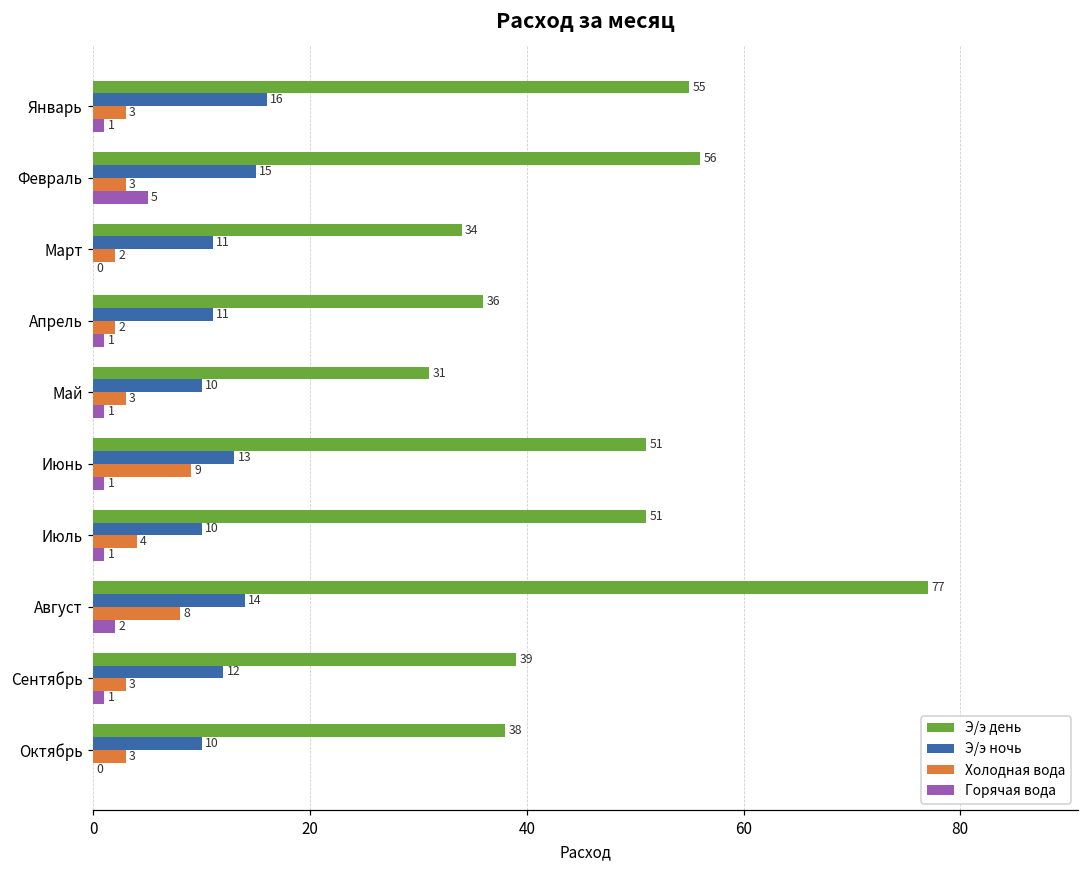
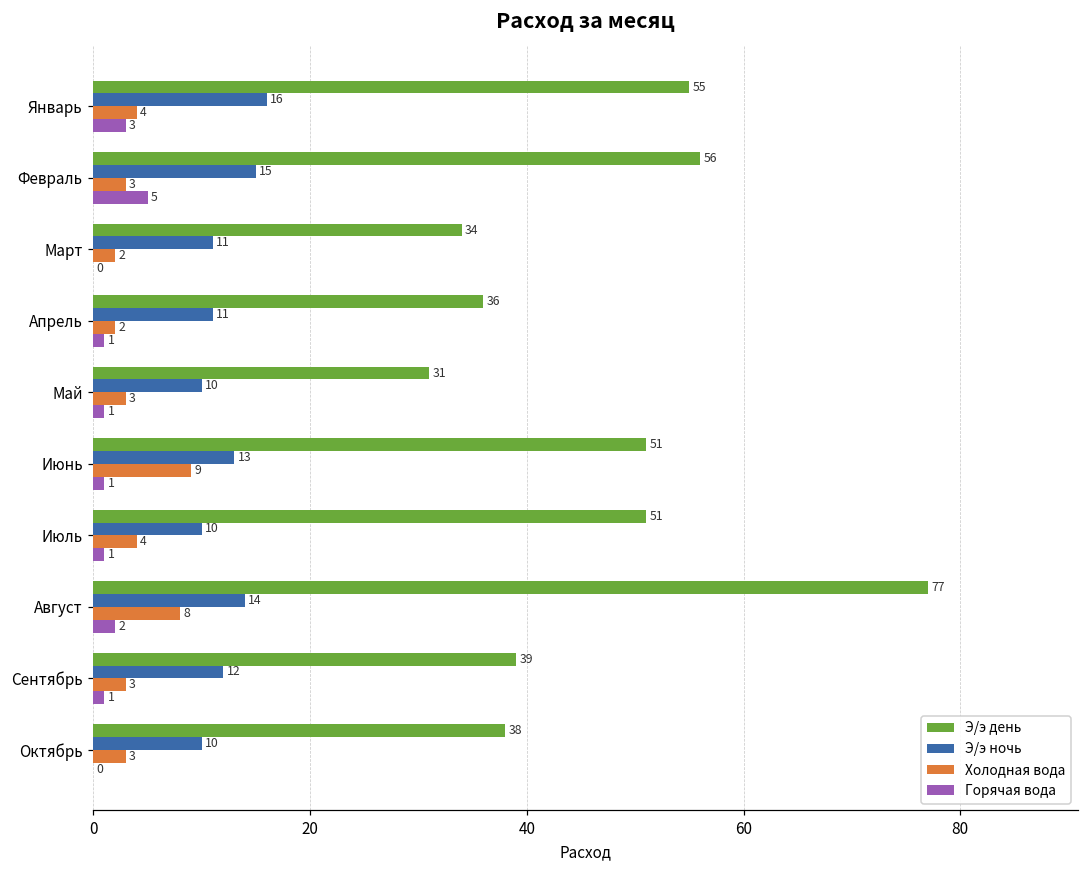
  {
    "Э/э день": {
      "Январь": 55,
      "Февраль": 56,
      "Март": 34,
      "Апрель": 36,
      "Май": 31,
      "Июнь": 51,
      "Июль": 51,
      "Август": 77,
      "Сентябрь": 39,
      "Октябрь": 38
    },
    "Э/э ночь": {
      "Январь": 16,
      "Февраль": 15,
      "Март": 11,
      "Апрель": 11,
      "Май": 10,
      "Июнь": 13,
      "Июль": 10,
      "Август": 14,
      "Сентябрь": 12,
      "Октябрь": 10
    },
    "Холодная вода": {
-     "Январь": 3,
+     "Январь": 4,
      "Февраль": 3,
      "Март": 2,
      "Апрель": 2,
      "Май": 3,
      "Июнь": 9,
      "Июль": 4,
      "Август": 8,
      "Сентябрь": 3,
      "Октябрь": 3
    },
    "Горячая вода": {
-     "Январь": 1,
+     "Январь": 3,
      "Февраль": 5,
      "Март": 0,
      "Апрель": 1,
      "Май": 1,
      "Июнь": 1,
      "Июль": 1,
      "Август": 2,
      "Сентябрь": 1,
      "Октябрь": 0
    }
  }
